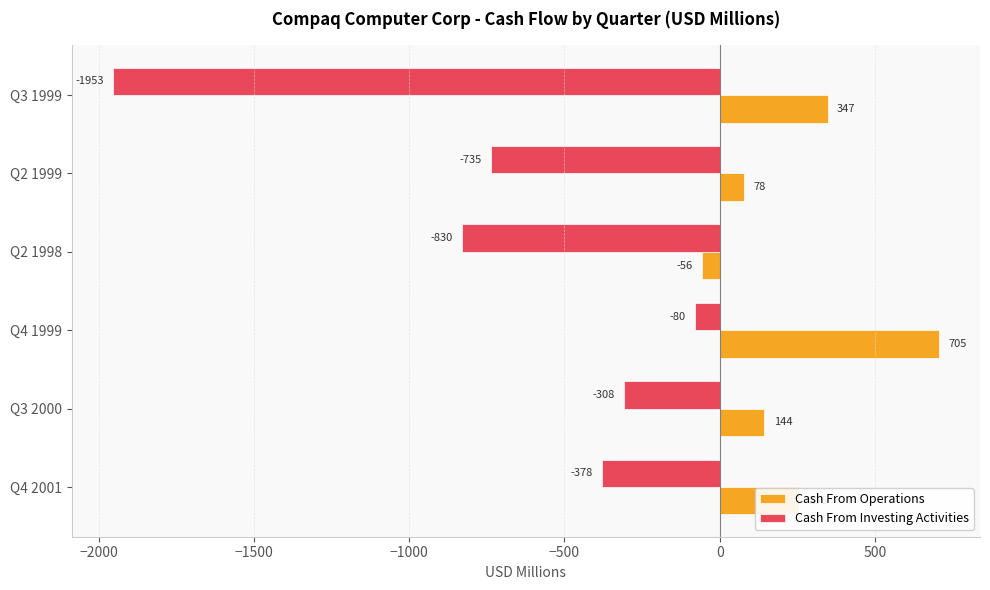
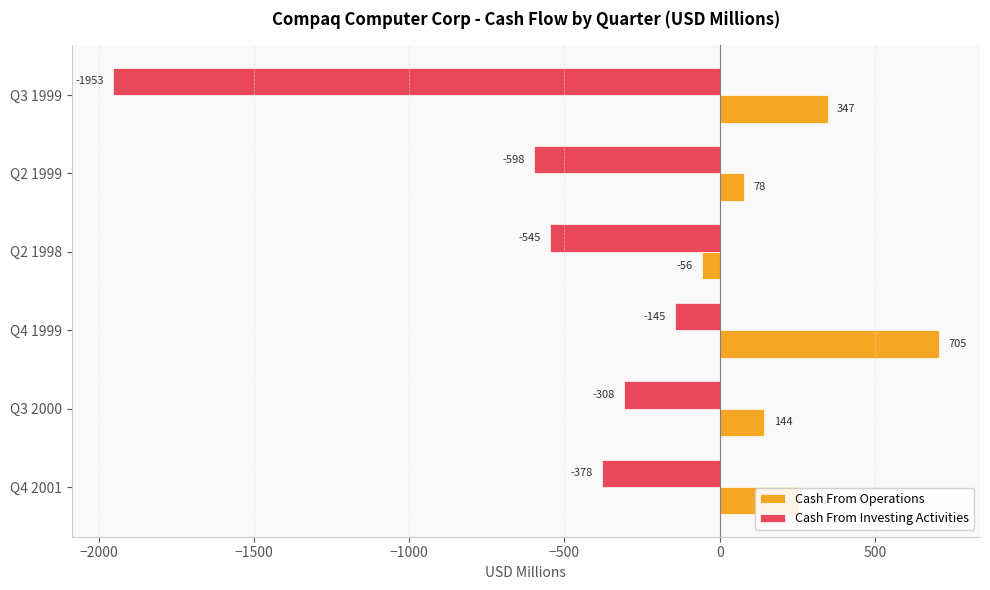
  {
    "Cash From Operations": {
      "Q3 1999": 347,
      "Q2 1999": 78,
      "Q2 1998": -56,
      "Q4 1999": 705,
      "Q3 2000": 144
    },
    "Cash From Investing Activities": {
      "Q3 1999": -1953,
-     "Q2 1999": -735,
-     "Q2 1998": -830,
-     "Q4 1999": -80,
+     "Q2 1999": -598,
+     "Q2 1998": -545,
+     "Q4 1999": -145,
      "Q3 2000": -308,
      "Q4 2001": -378
    }
  }
